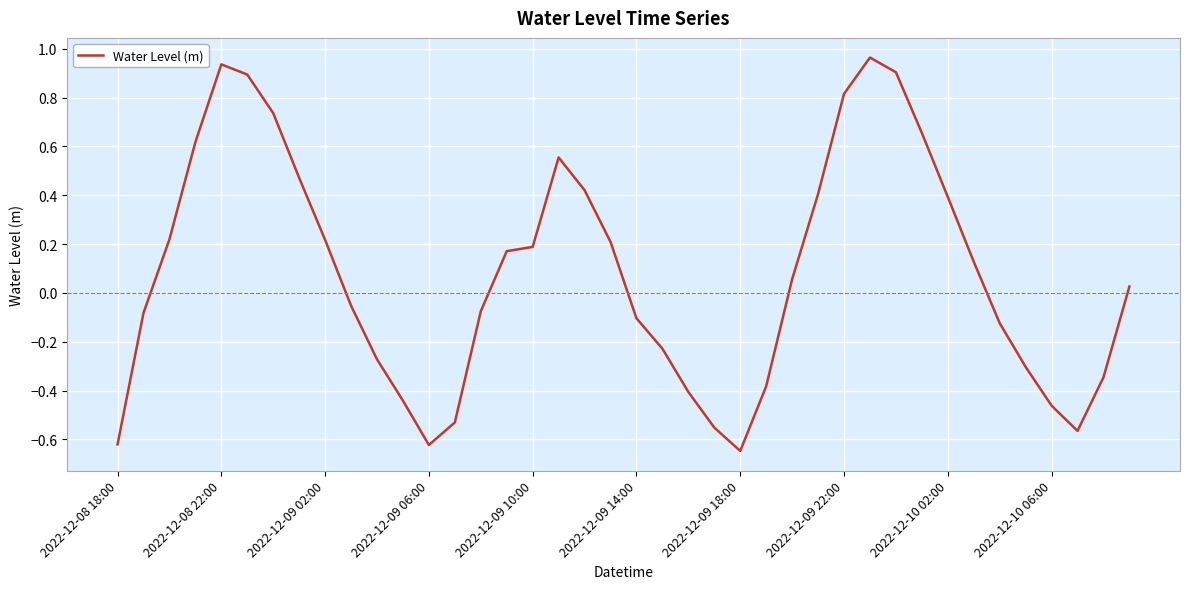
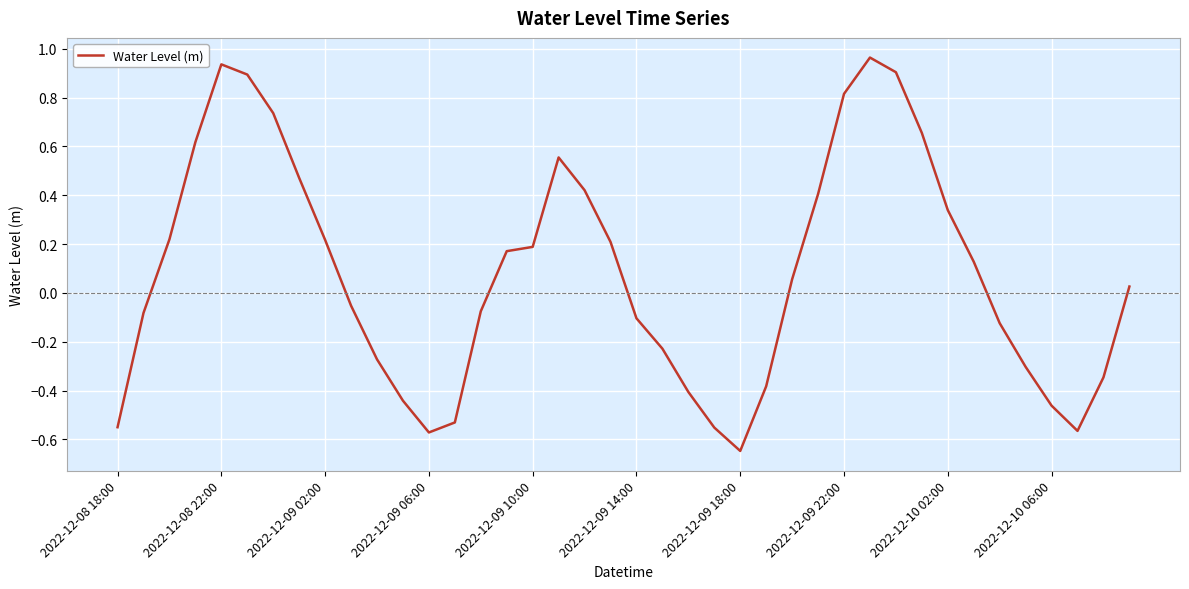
  {
-   "2022-12-08 18:00": -0.62,
+   "2022-12-08 18:00": -0.55,
    "2022-12-08 22:00": 0.94,
    "2022-12-09 02:00": 0.22,
-   "2022-12-09 06:00": -0.62,
+   "2022-12-09 06:00": -0.57,
    "2022-12-09 10:00": 0.19,
    "2022-12-09 14:00": -0.10,
    "2022-12-09 18:00": -0.65,
    "2022-12-09 22:00": 0.82,
-   "2022-12-10 02:00": 0.39,
+   "2022-12-10 02:00": 0.34,
    "2022-12-10 06:00": -0.46
  }
